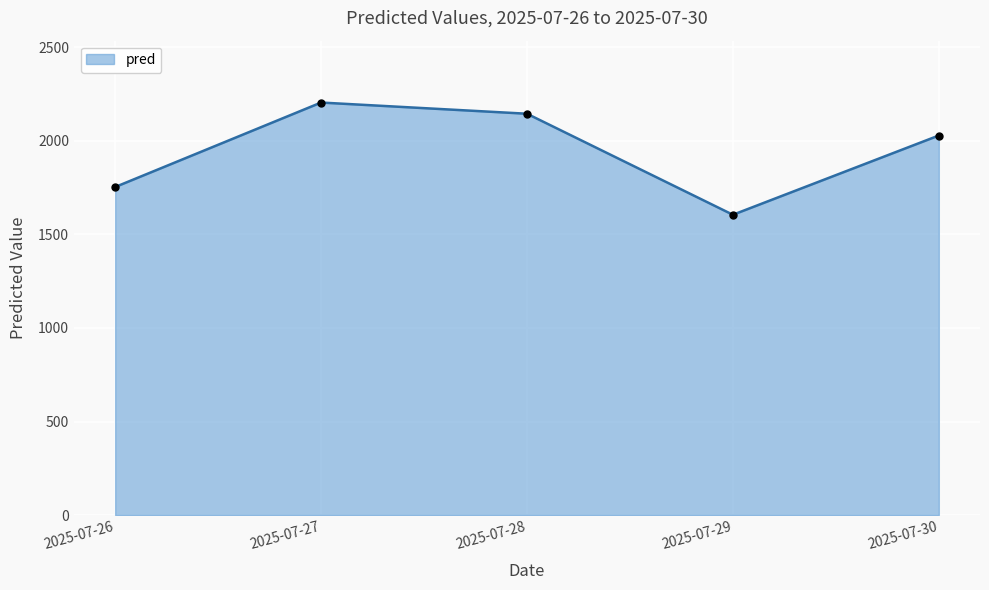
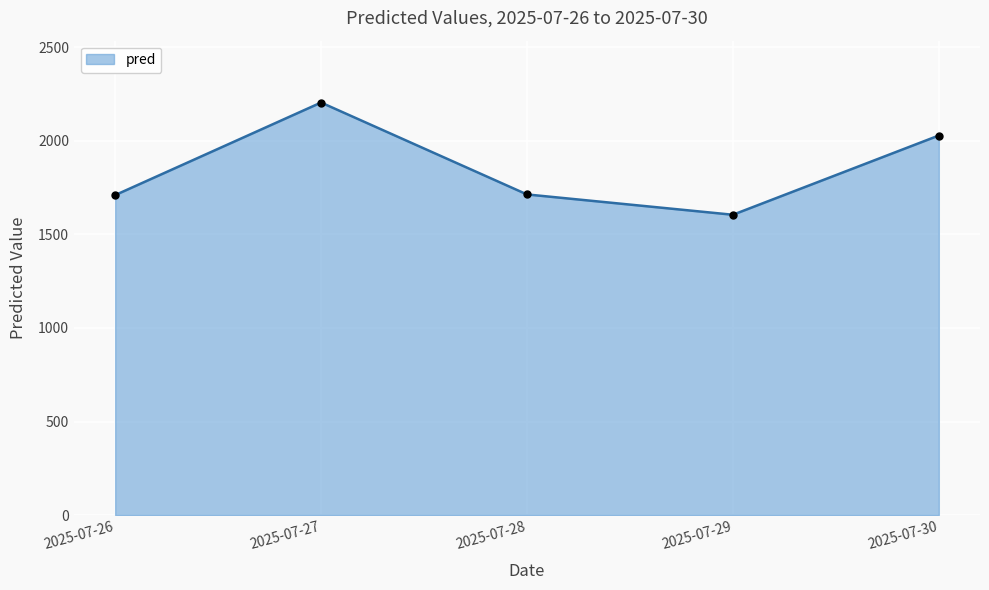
  {
-   "2025-07-26": 1750,
+   "2025-07-26": 1710,
    "2025-07-27": 2210,
-   "2025-07-28": 2150,
+   "2025-07-28": 1710,
    "2025-07-29": 1610,
    "2025-07-30": 2030
  }
